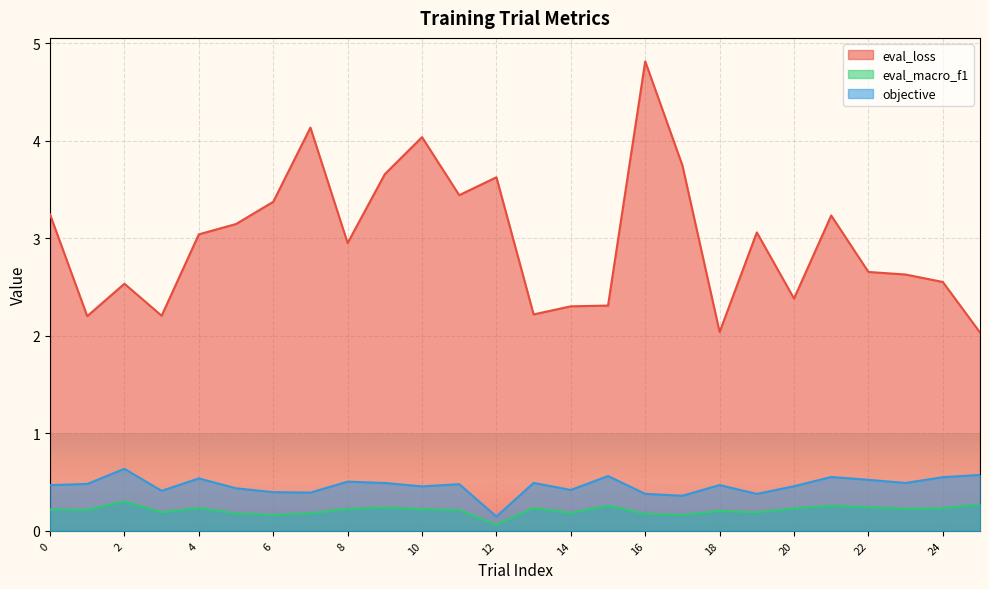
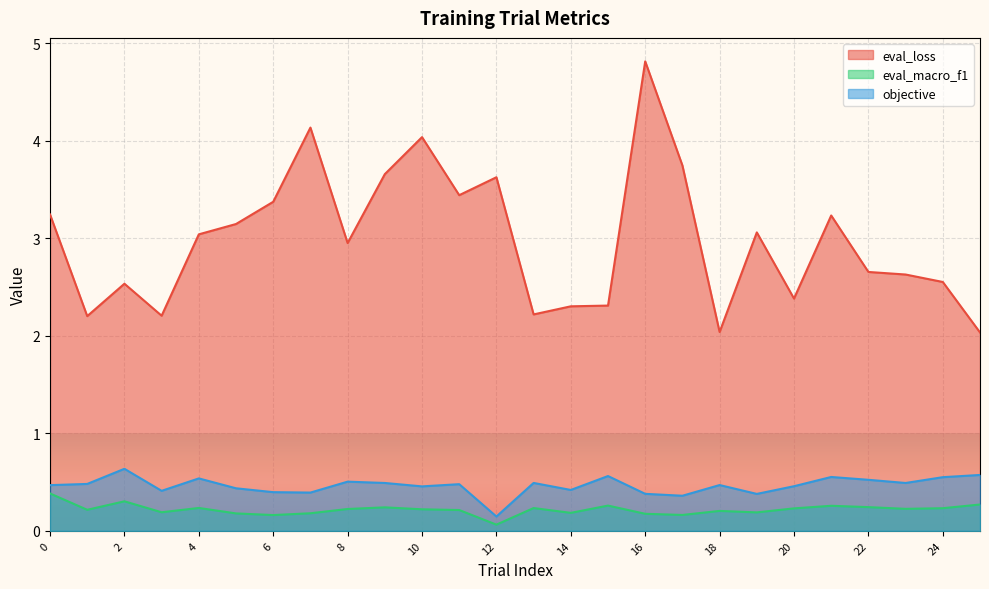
  {
    "eval_loss": {
      "0": 3.2,
      "2": 2.5,
      "4": 3.0,
      "6": 3.4,
      "8": 3.0,
      "10": 4.0,
      "12": 3.6,
      "14": 2.3,
      "16": 4.8,
      "18": 2.0,
      "20": 2.4,
      "22": 2.7,
      "24": 2.6
    },
    "eval_macro_f1": {
-     "0": 0.2,
+     "0": 0.4,
      "2": 0.3,
      "4": 0.2,
      "6": 0.2,
      "8": 0.2,
      "10": 0.2,
      "12": 0.1,
      "14": 0.2,
      "16": 0.2,
      "18": 0.2,
      "20": 0.2,
      "22": 0.2,
      "24": 0.2
    },
    "objective": {
      "0": 0.5,
      "2": 0.6,
      "4": 0.5,
      "6": 0.4,
      "8": 0.5,
      "10": 0.5,
      "12": 0.1,
      "14": 0.4,
      "16": 0.4,
      "18": 0.5,
      "20": 0.5,
      "22": 0.5,
      "24": 0.5
    }
  }
